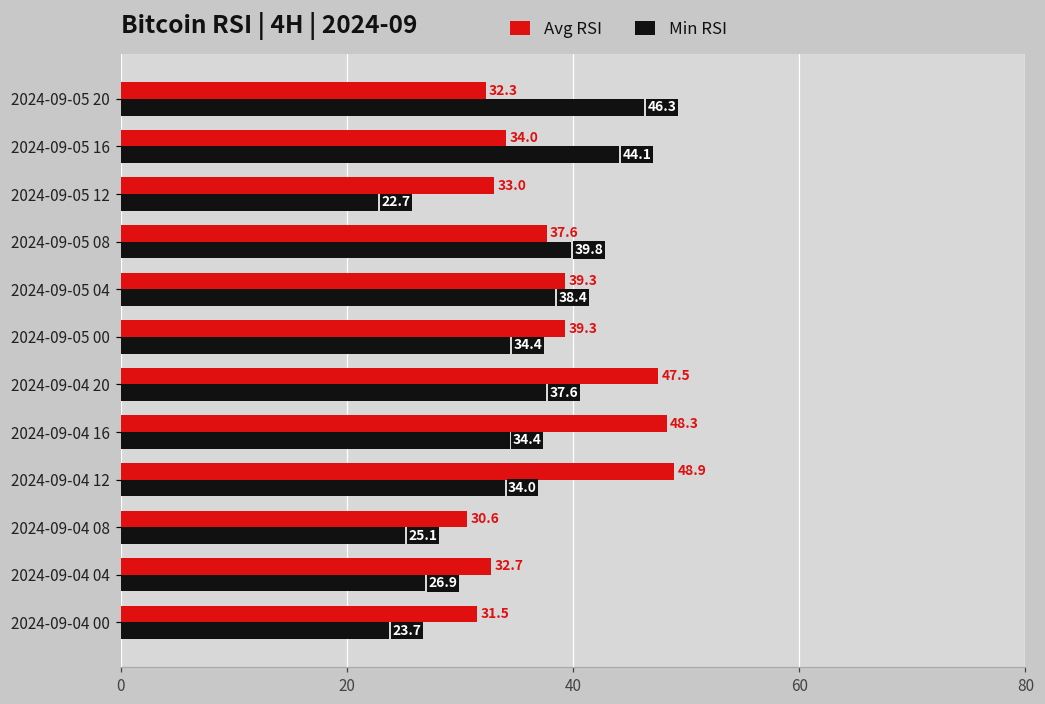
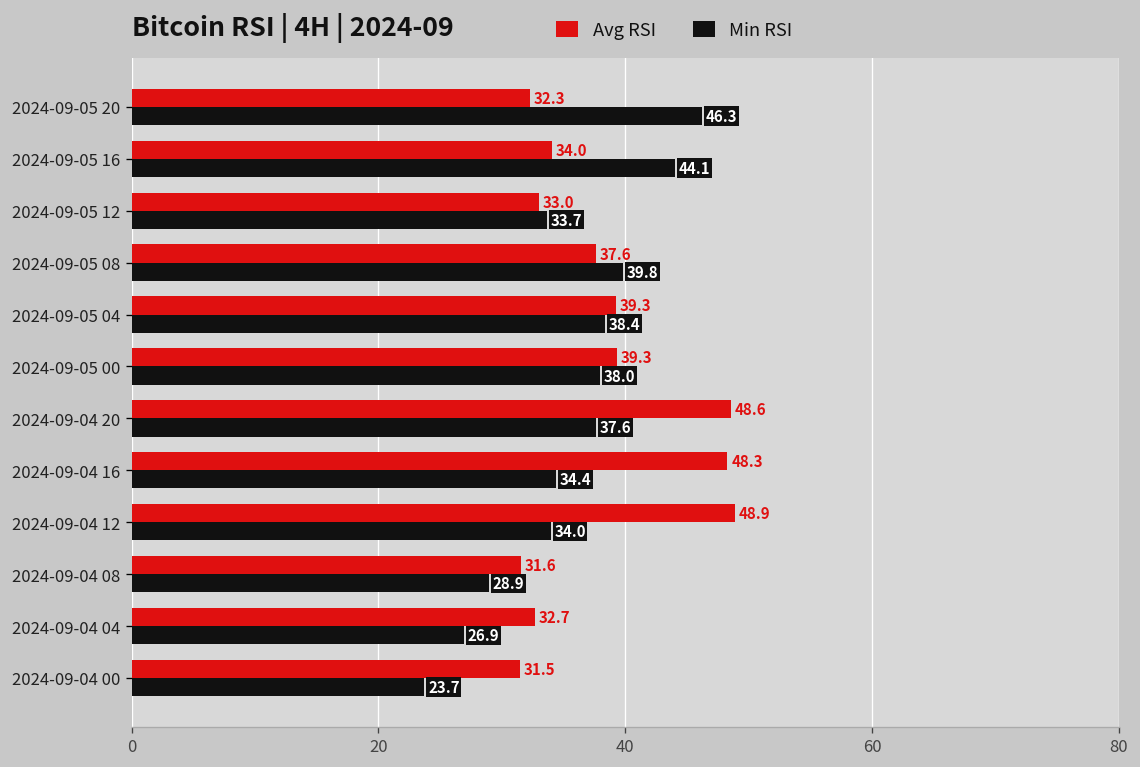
  {
    "Avg RSI": {
      "2024-09-05 20": 32.3,
      "2024-09-05 16": 34.0,
      "2024-09-05 12": 33.0,
      "2024-09-05 08": 37.6,
      "2024-09-05 04": 39.3,
      "2024-09-05 00": 39.3,
-     "2024-09-04 20": 47.5,
+     "2024-09-04 20": 48.6,
      "2024-09-04 16": 48.3,
      "2024-09-04 12": 48.9,
-     "2024-09-04 08": 30.6,
+     "2024-09-04 08": 31.6,
      "2024-09-04 04": 32.7,
      "2024-09-04 00": 31.5
    },
    "Min RSI": {
-     "2024-09-05 12": 22.7,
-     "2024-09-05 00": 34.4,
-     "2024-09-04 08": 25.1
+     "2024-09-05 12": 33.7,
+     "2024-09-05 00": 38.0,
+     "2024-09-04 08": 28.9
    }
  }
